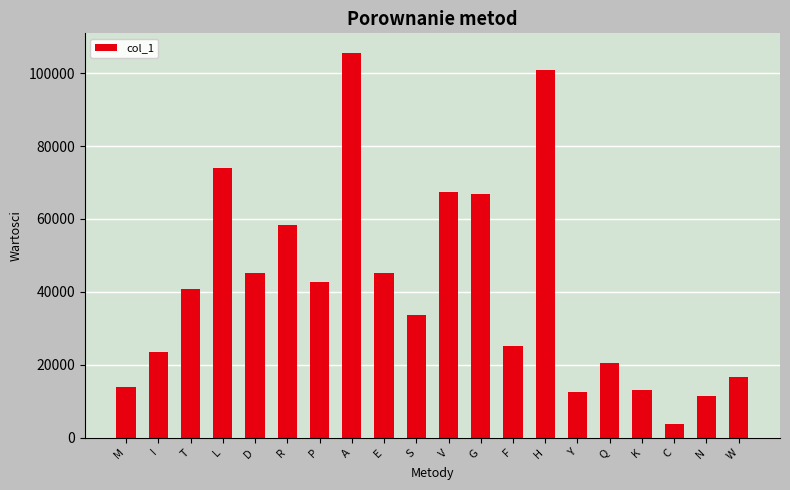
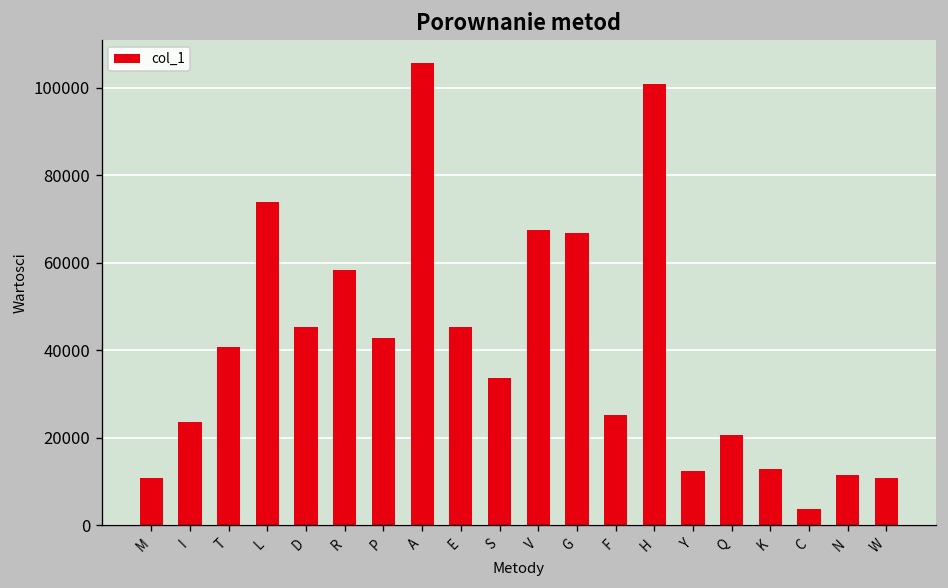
  {
-   "M": 14000,
+   "M": 11000,
    "I": 24000,
    "T": 41000,
    "L": 74000,
    "D": 45000,
    "R": 58000,
    "P": 43000,
    "A": 106000,
    "E": 45000,
    "S": 34000,
    "V": 67000,
    "G": 67000,
    "F": 25000,
    "H": 101000,
    "Y": 13000,
    "Q": 21000,
    "K": 13000,
    "C": 4000,
    "N": 11000,
-   "W": 17000
+   "W": 11000
  }
